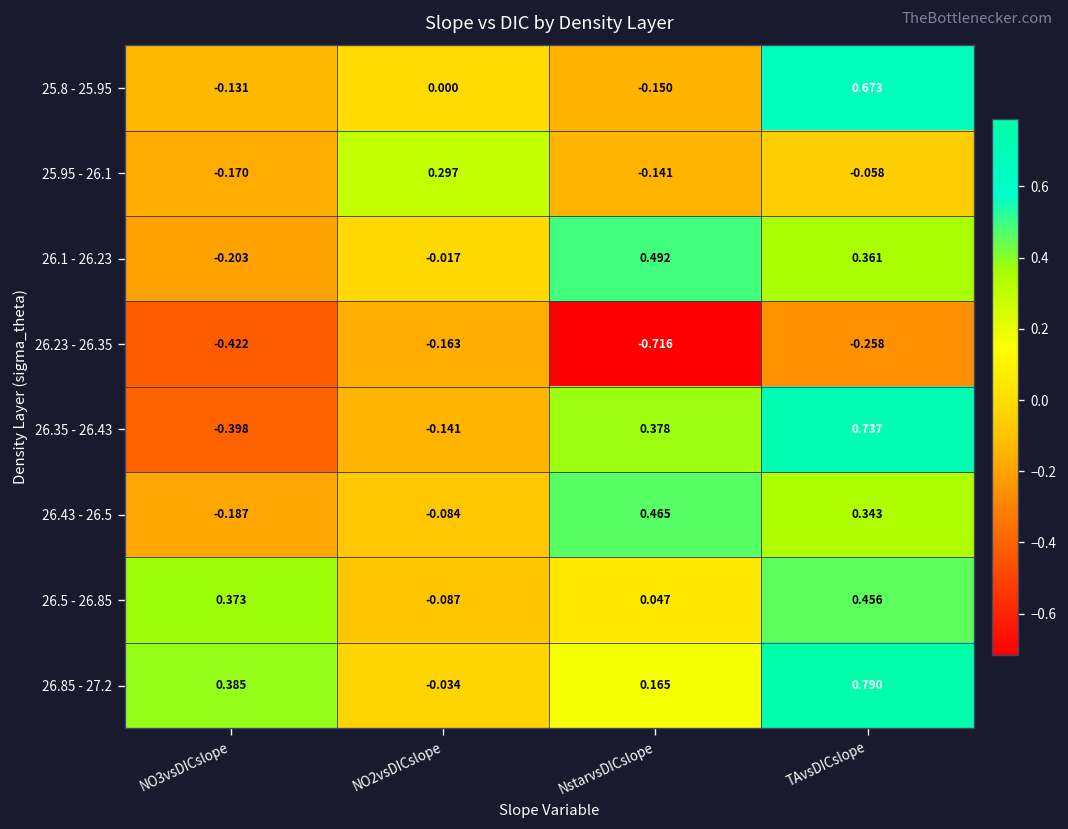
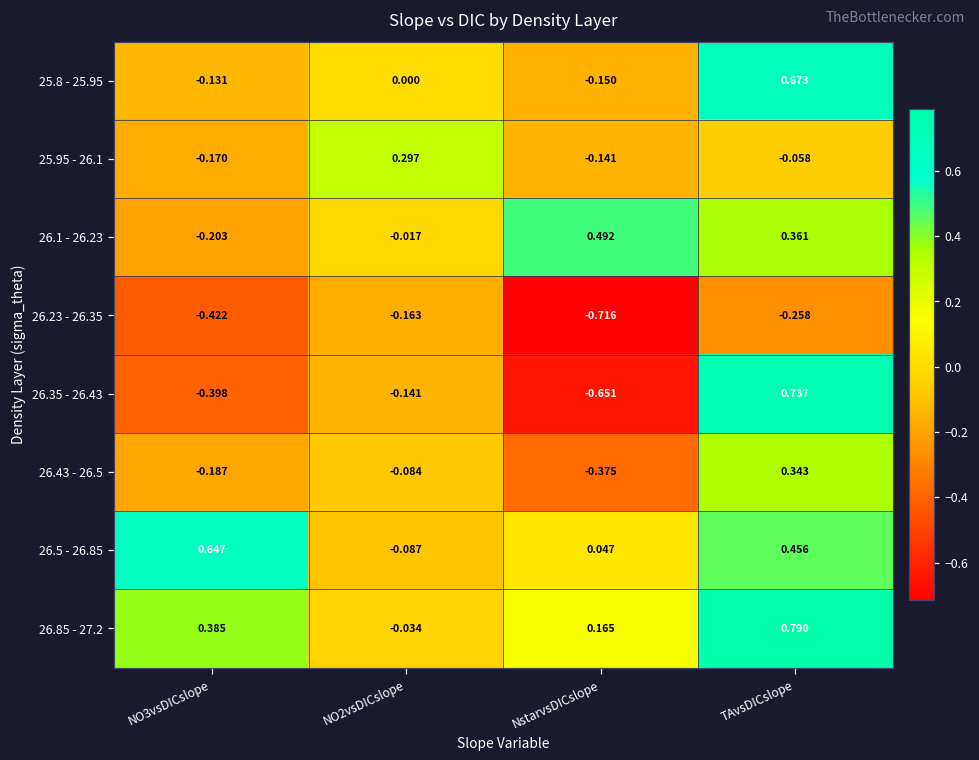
  {
    "25.8 - 25.95": {
      "NO3vsDICslope": -0.131,
      "NO2vsDICslope": 0.000,
      "NstarvsDICslope": -0.150,
      "TAvsDICslope": 0.673
    },
    "25.95 - 26.1": {
      "NO3vsDICslope": -0.170,
      "NO2vsDICslope": 0.297,
      "NstarvsDICslope": -0.141,
      "TAvsDICslope": -0.058
    },
    "26.1 - 26.23": {
      "NO3vsDICslope": -0.203,
      "NO2vsDICslope": -0.017,
      "NstarvsDICslope": 0.492,
      "TAvsDICslope": 0.361
    },
    "26.23 - 26.35": {
      "NO3vsDICslope": -0.422,
      "NO2vsDICslope": -0.163,
      "NstarvsDICslope": -0.716,
      "TAvsDICslope": -0.258
    },
    "26.35 - 26.43": {
      "NO3vsDICslope": -0.398,
      "NO2vsDICslope": -0.141,
-     "NstarvsDICslope": 0.378,
+     "NstarvsDICslope": -0.651,
      "TAvsDICslope": 0.737
    },
    "26.43 - 26.5": {
      "NO3vsDICslope": -0.187,
      "NO2vsDICslope": -0.084,
-     "NstarvsDICslope": 0.465,
+     "NstarvsDICslope": -0.375,
      "TAvsDICslope": 0.343
    },
    "26.5 - 26.85": {
-     "NO3vsDICslope": 0.373,
+     "NO3vsDICslope": 0.647,
      "NO2vsDICslope": -0.087,
      "NstarvsDICslope": 0.047,
      "TAvsDICslope": 0.456
    },
    "26.85 - 27.2": {
      "NO3vsDICslope": 0.385,
      "NO2vsDICslope": -0.034,
      "NstarvsDICslope": 0.165,
      "TAvsDICslope": 0.790
    }
  }
